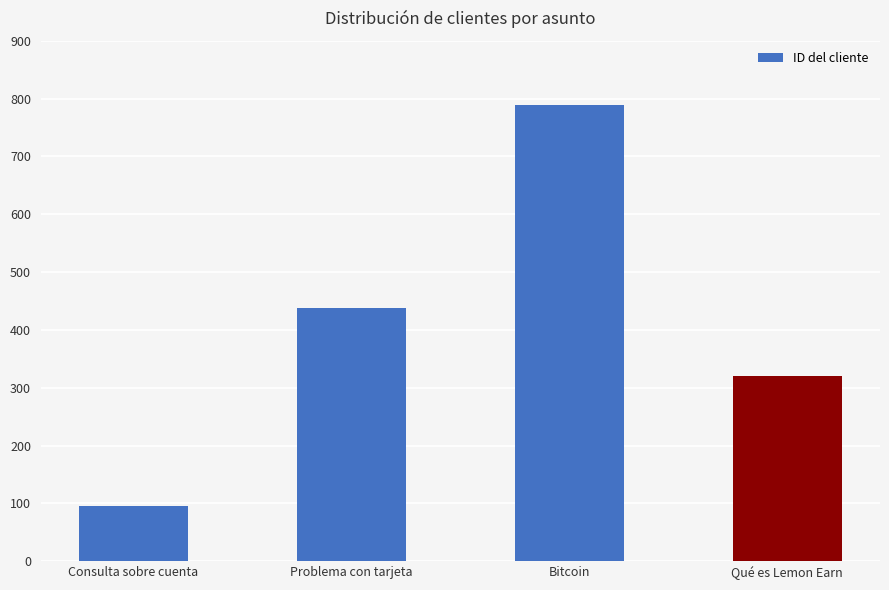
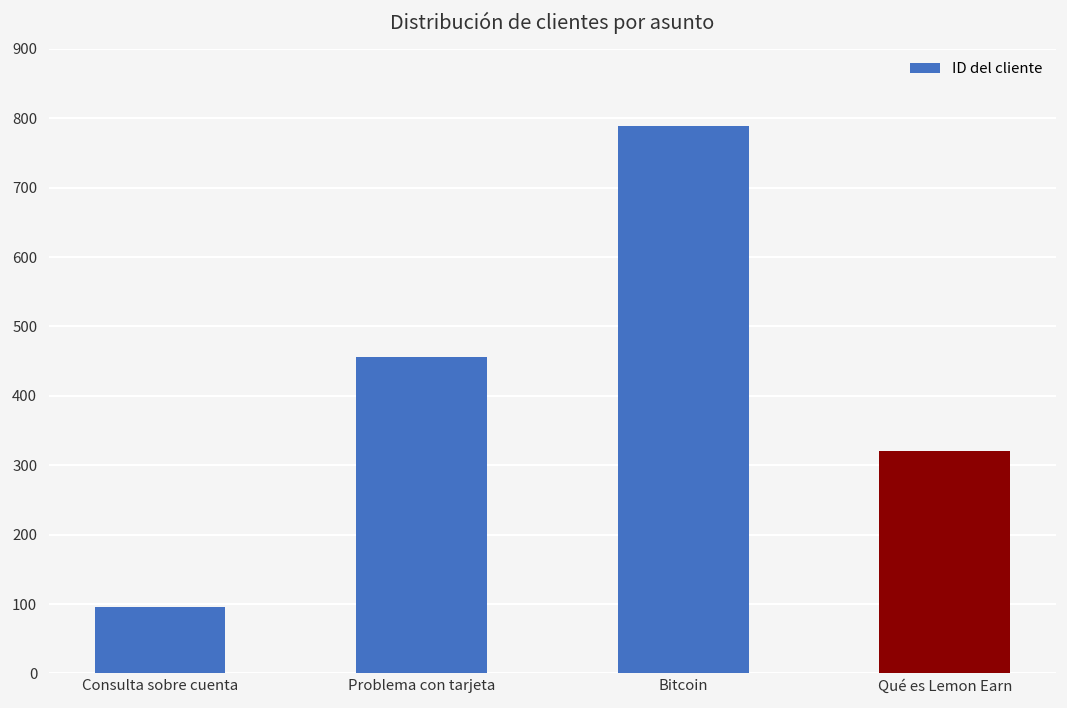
  {
    "Consulta sobre cuenta": 100,
-   "Problema con tarjeta": 440,
+   "Problema con tarjeta": 460,
    "Bitcoin": 790,
    "Qué es Lemon Earn": 320
  }
